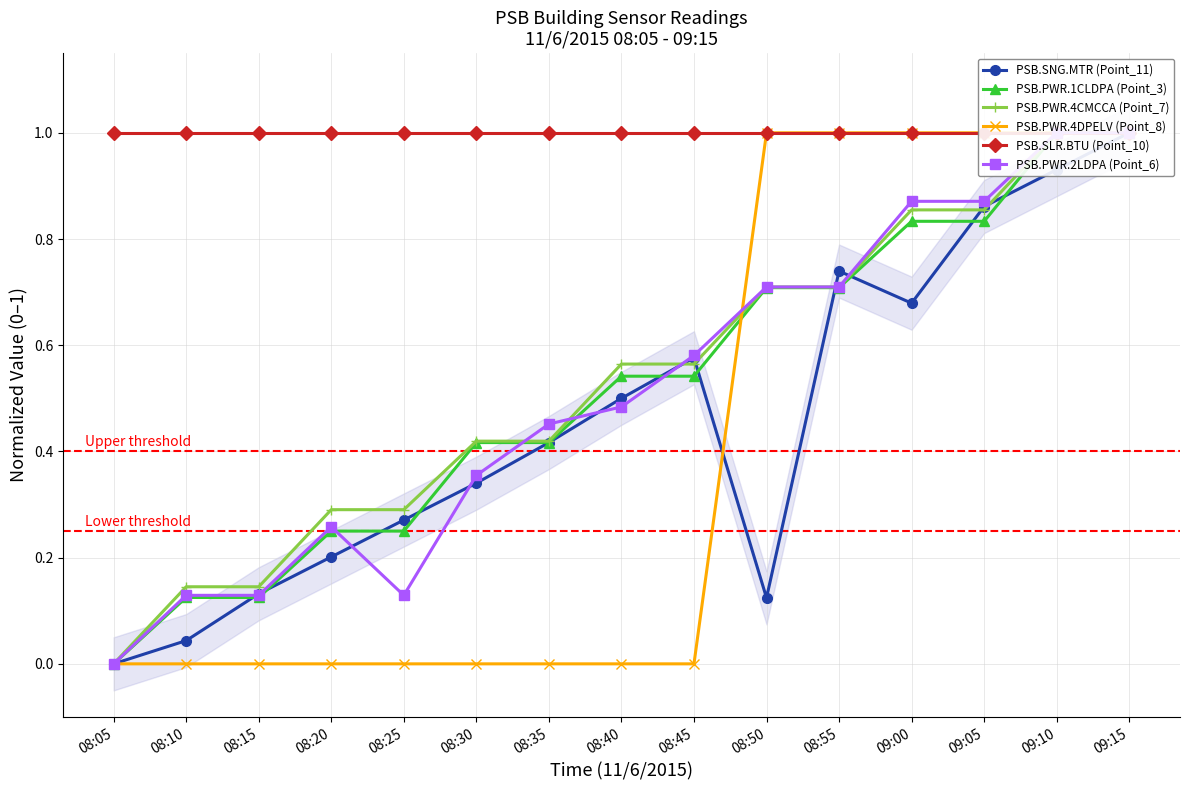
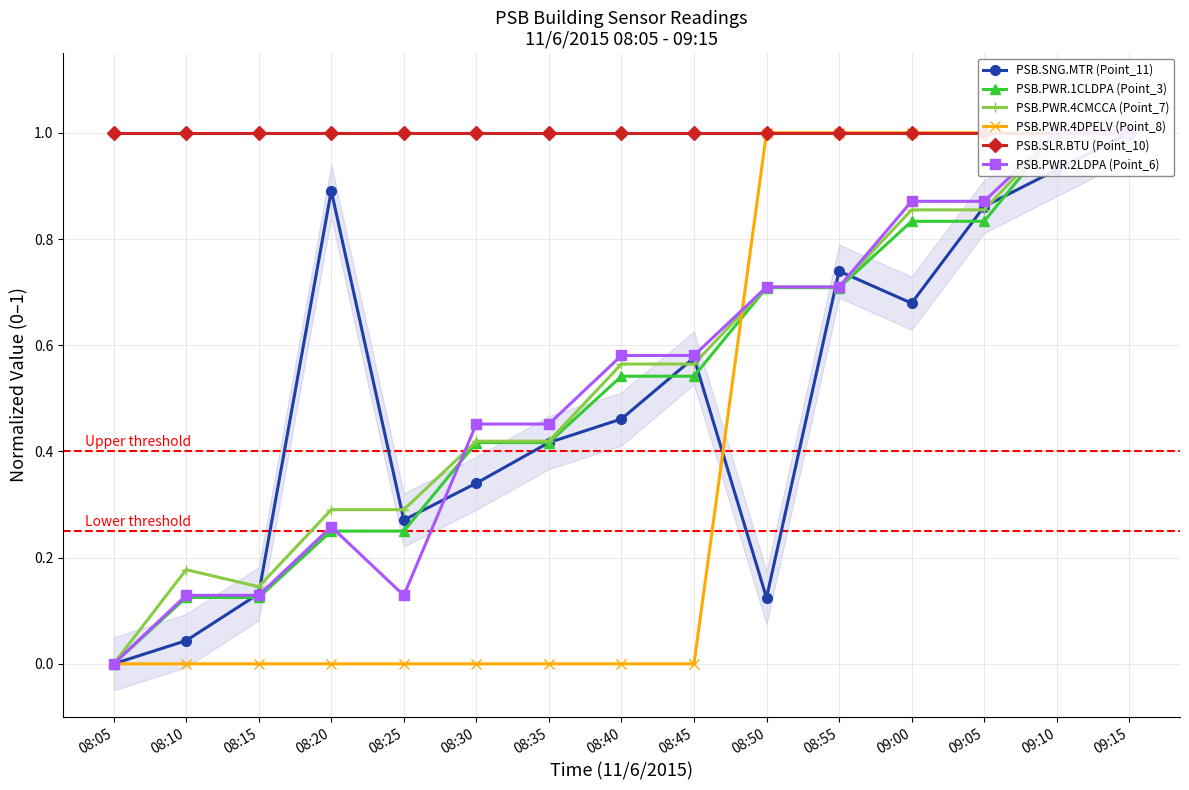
  {
    "PSB.SNG.MTR (Point_11)": {
      "08:10": 0.04,
-     "08:20": 0.20,
+     "08:20": 0.89,
      "08:25": 0.27,
      "08:30": 0.34,
-     "08:40": 0.50,
+     "08:40": 0.46,
      "08:50": 0.12,
      "08:55": 0.74,
      "09:00": 0.68,
      "09:05": 0.86
    },
    "PSB.PWR.1CLDPA (Point_3)": {
      "08:25": 0.25,
      "08:40": 0.54,
      "08:45": 0.54,
      "09:00": 0.83,
      "09:05": 0.83
    },
    "PSB.PWR.4CMCCA (Point_7)": {
-     "08:10": 0.15,
+     "08:10": 0.18,
      "08:15": 0.15,
      "08:20": 0.29,
      "08:25": 0.29,
      "08:40": 0.56,
      "08:45": 0.56,
      "09:00": 0.85,
      "09:05": 0.85
    },
    "PSB.PWR.4DPELV (Point_8)": {
      "08:10": 0.00,
      "08:15": 0.00,
      "08:20": 0.00,
      "08:25": 0.00,
      "08:30": 0.00,
      "08:35": 0.00,
      "08:40": 0.00,
      "08:45": 0.00
    },
    "PSB.SLR.BTU (Point_10)": {
      "08:05": 1.00,
      "08:10": 1.00,
      "08:15": 1.00,
      "08:20": 1.00,
      "08:25": 1.00,
      "08:30": 1.00,
      "08:35": 1.00,
      "08:40": 1.00,
      "08:45": 1.00
    },
    "PSB.PWR.2LDPA (Point_6)": {
      "08:20": 0.26,
      "08:25": 0.13,
-     "08:30": 0.35,
+     "08:30": 0.45,
      "08:35": 0.45,
-     "08:40": 0.48,
+     "08:40": 0.58,
      "09:00": 0.87,
      "09:05": 0.87
    }
  }
